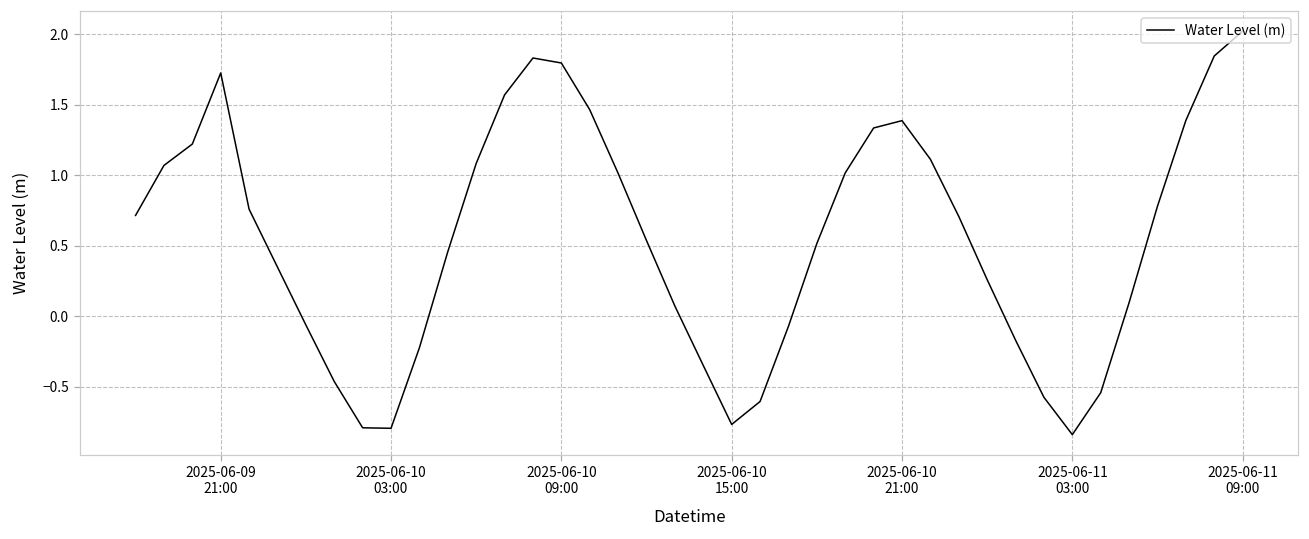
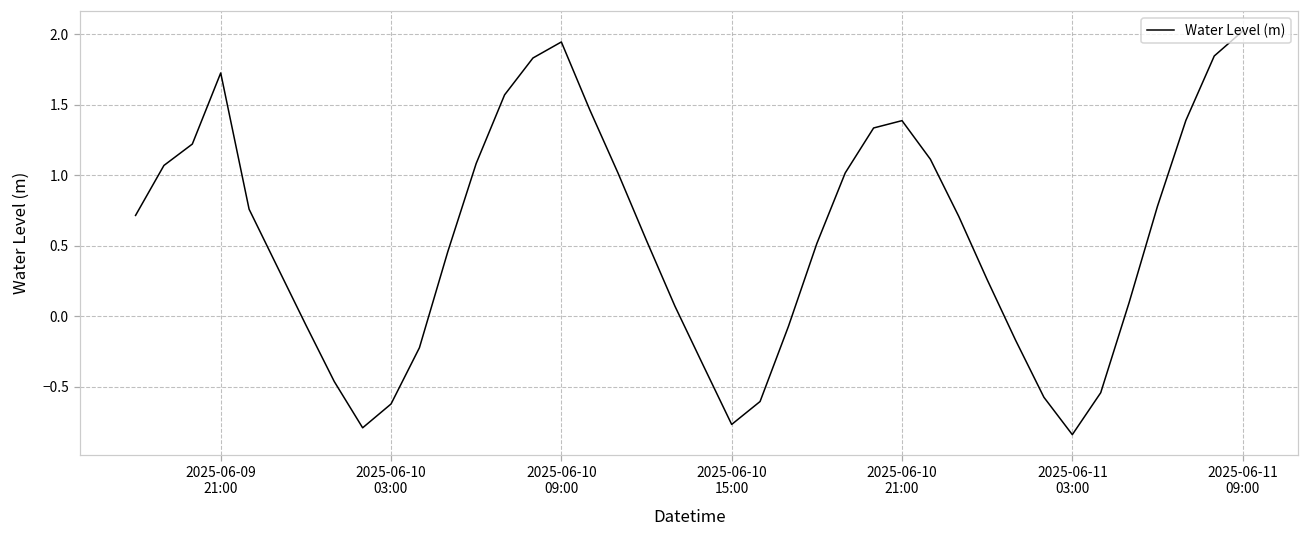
  {
    "2025-06-09 21:00": 1.73,
-   "2025-06-10 03:00": -0.80,
-   "2025-06-10 09:00": 1.80,
+   "2025-06-10 03:00": -0.62,
+   "2025-06-10 09:00": 1.95,
    "2025-06-10 15:00": -0.77,
    "2025-06-10 21:00": 1.39,
    "2025-06-11 03:00": -0.84
  }
